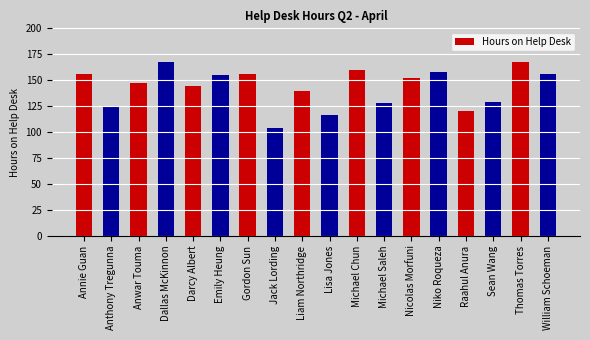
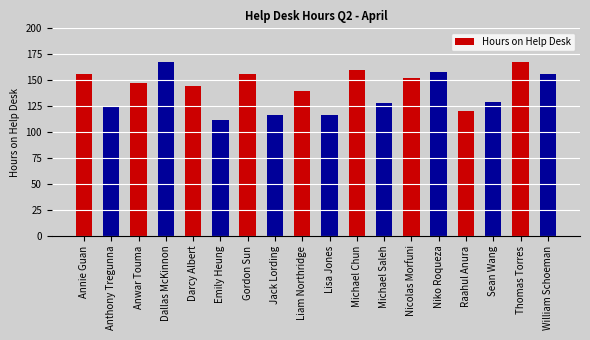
  {
    "Annie Guan": 156,
    "Anthony Tregunna": 124,
    "Anwar Touma": 147,
    "Dallas McKinnon": 168,
    "Darcy Albert": 144,
-   "Emily Heung": 155,
+   "Emily Heung": 112,
    "Gordon Sun": 156,
-   "Jack Lording": 104,
+   "Jack Lording": 116,
    "Liam Northridge": 140,
    "Lisa Jones": 116,
    "Michael Chun": 160,
    "Michael Saleh": 128,
    "Nicolas Morfuni": 152,
    "Niko Roqueza": 158,
    "Raahul Anura": 120,
    "Sean Wang": 129,
    "Thomas Torres": 168,
    "William Schoeman": 156
  }
